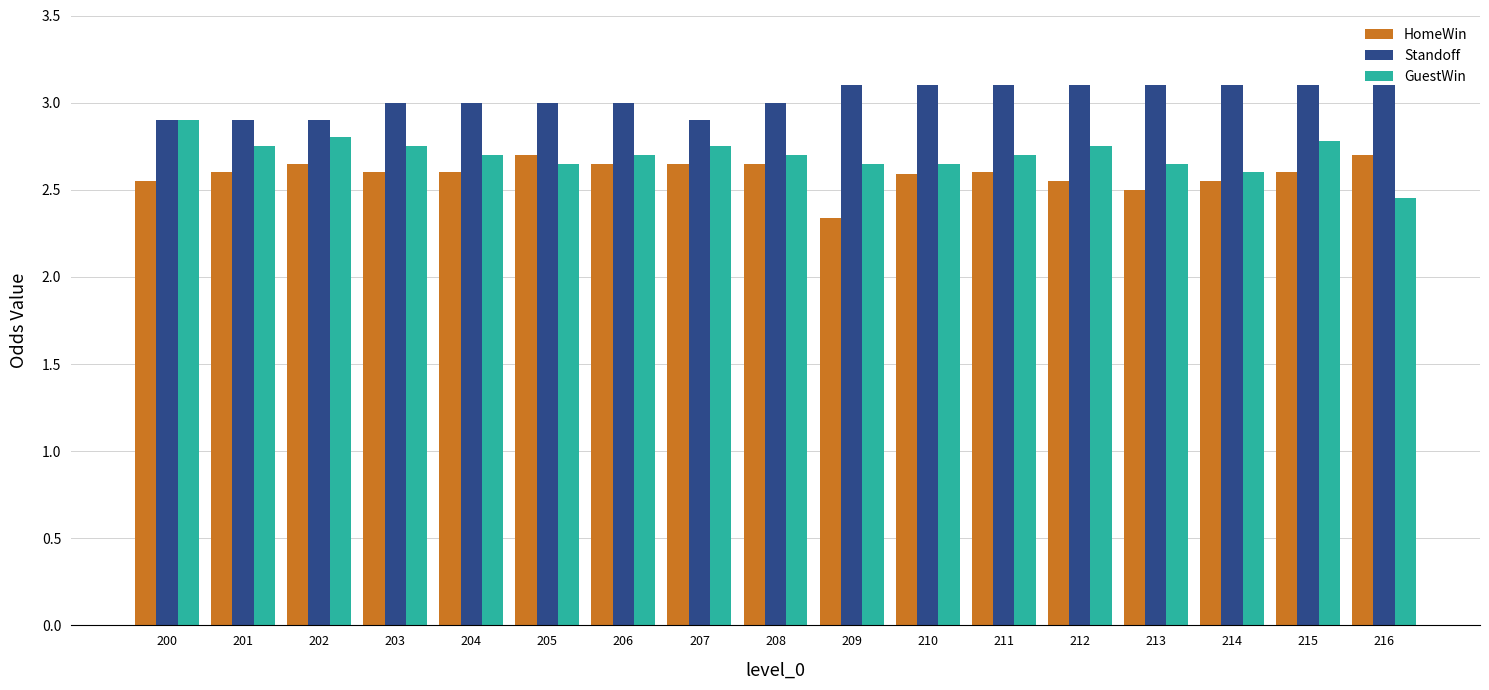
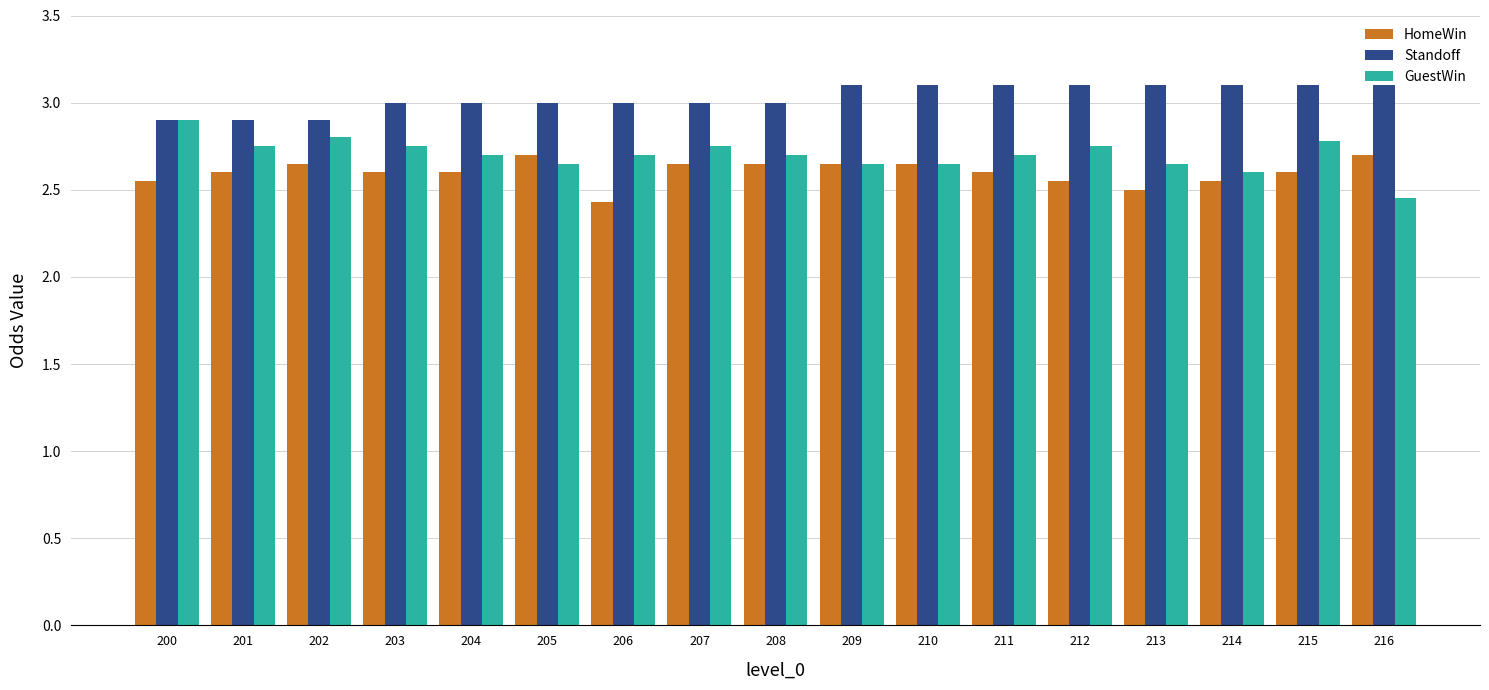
  {
    "HomeWin": {
      "200": 2.55,
      "201": 2.60,
      "202": 2.65,
      "203": 2.60,
      "204": 2.60,
      "205": 2.70,
-     "206": 2.65,
+     "206": 2.43,
      "207": 2.65,
      "208": 2.65,
-     "209": 2.34,
-     "210": 2.59,
+     "209": 2.65,
+     "210": 2.65,
      "211": 2.60,
      "212": 2.55,
      "213": 2.50,
      "214": 2.55,
      "215": 2.60,
      "216": 2.70
    },
    "Standoff": {
      "200": 2.9,
      "201": 2.9,
      "202": 2.9,
      "203": 3.0,
      "204": 3.0,
      "205": 3.0,
      "206": 3.0,
-     "207": 2.9,
+     "207": 3.0,
      "208": 3.0,
      "209": 3.1,
      "210": 3.1,
      "211": 3.1,
      "212": 3.1,
      "213": 3.1,
      "214": 3.1,
      "215": 3.1,
      "216": 3.1
    },
    "GuestWin": {
      "200": 2.90,
      "201": 2.75,
      "202": 2.80,
      "203": 2.75,
      "204": 2.70,
      "205": 2.65,
      "206": 2.70,
      "207": 2.75,
      "208": 2.70,
      "209": 2.65,
      "210": 2.65,
      "211": 2.70,
      "212": 2.75,
      "213": 2.65,
      "214": 2.60,
      "215": 2.78,
      "216": 2.45
    }
  }
